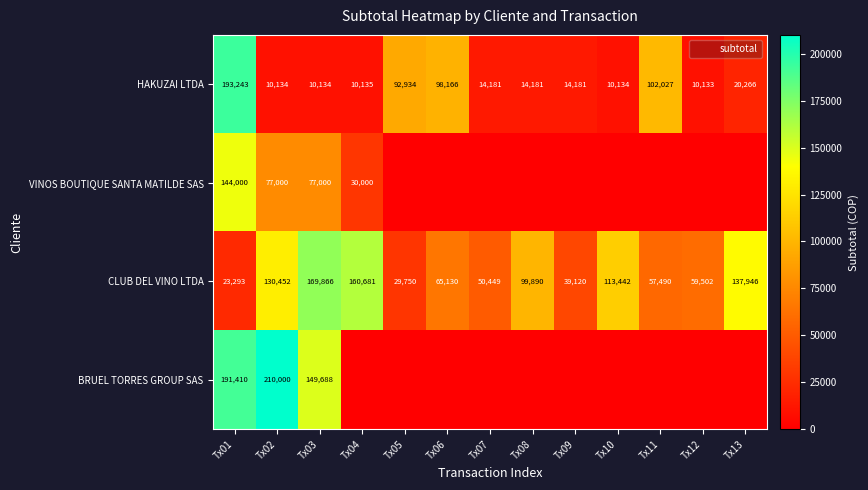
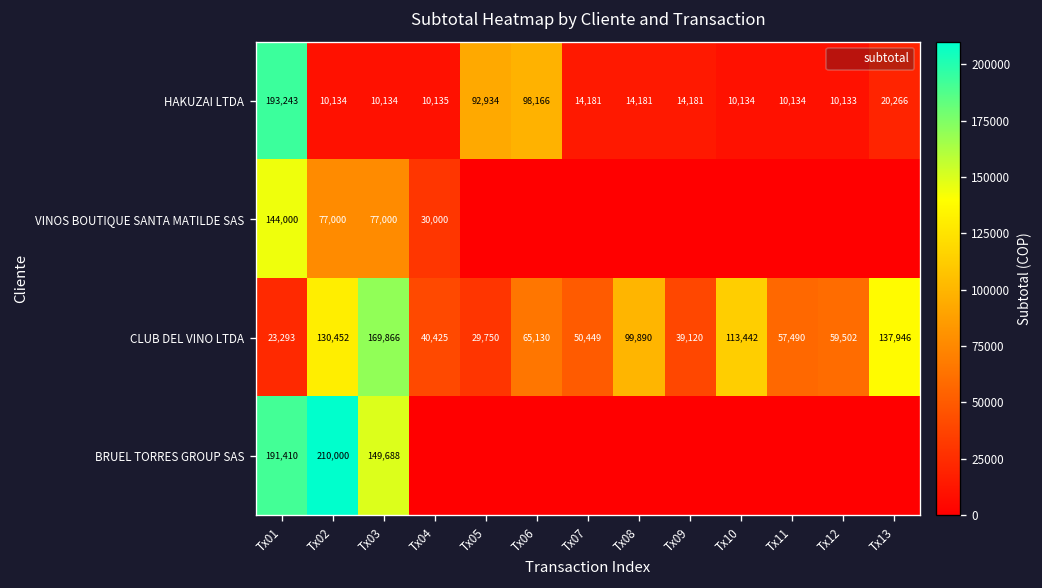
  {
    "HAKUZAI LTDA": {
      "Tx01": "193,243",
      "Tx02": "10,134",
      "Tx03": "10,134",
      "Tx04": "10,135",
      "Tx05": "92,934",
      "Tx06": "98,166",
      "Tx07": "14,181",
      "Tx08": "14,181",
      "Tx09": "14,181",
      "Tx10": "10,134",
-     "Tx11": "102,027",
+     "Tx11": "10,134",
      "Tx12": "10,133",
      "Tx13": "20,266"
    },
    "VINOS BOUTIQUE SANTA MATILDE SAS": {
      "Tx01": "144,000",
      "Tx02": "77,000",
      "Tx03": "77,000",
      "Tx04": "30,000"
    },
    "CLUB DEL VINO LTDA": {
      "Tx01": "23,293",
      "Tx02": "130,452",
      "Tx03": "169,866",
-     "Tx04": "160,681",
+     "Tx04": "40,425",
      "Tx05": "29,750",
      "Tx06": "65,130",
      "Tx07": "50,449",
      "Tx08": "99,890",
      "Tx09": "39,120",
      "Tx10": "113,442",
      "Tx11": "57,490",
      "Tx12": "59,502",
      "Tx13": "137,946"
    },
    "BRUEL TORRES GROUP SAS": {
      "Tx01": "191,410",
      "Tx02": "210,000",
      "Tx03": "149,688"
    }
  }
